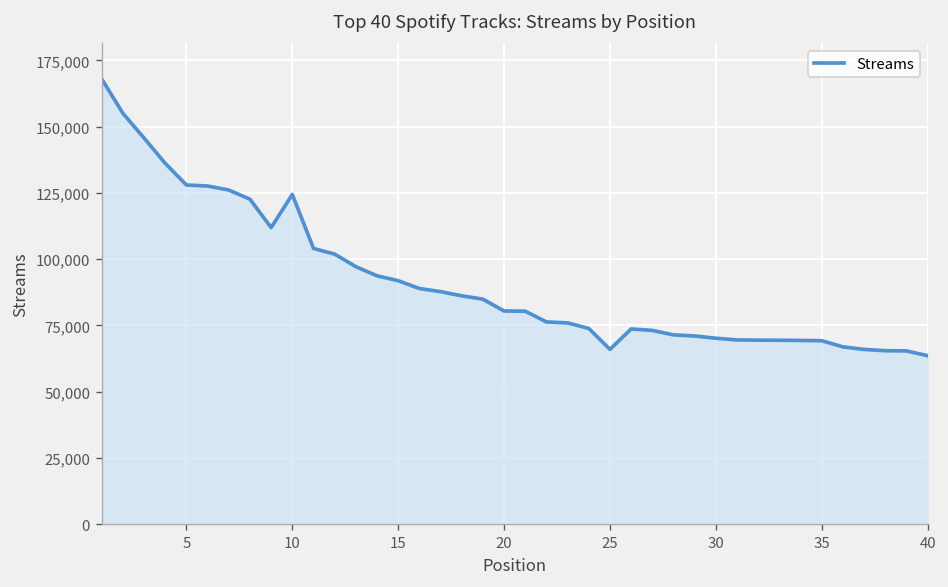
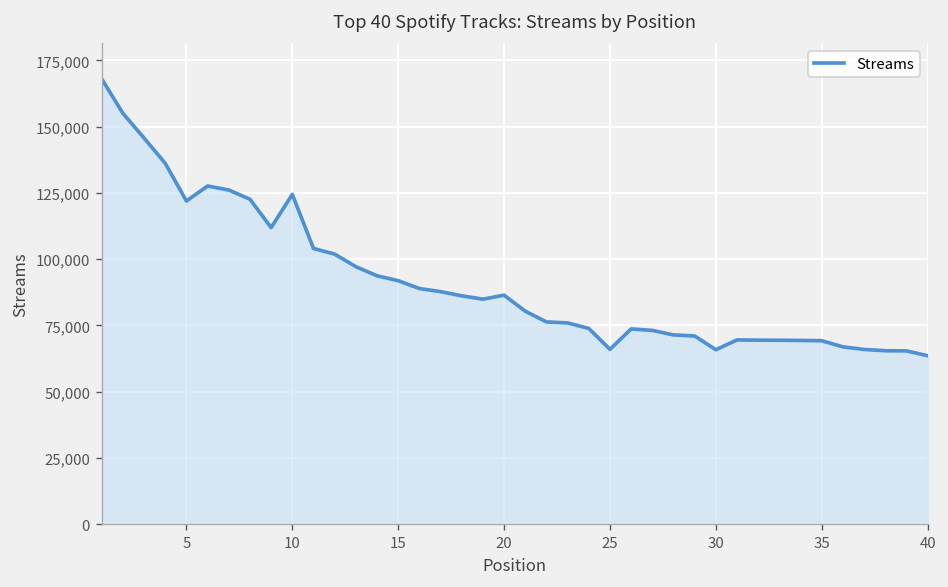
  {
-   "5": "128,000",
+   "5": "122,000",
    "10": "124,000",
    "15": "92,000",
-   "20": "80,000",
+   "20": "86,000",
    "25": "66,000",
-   "30": "70,000",
+   "30": "66,000",
    "35": "69,000",
    "40": "64,000"
  }
